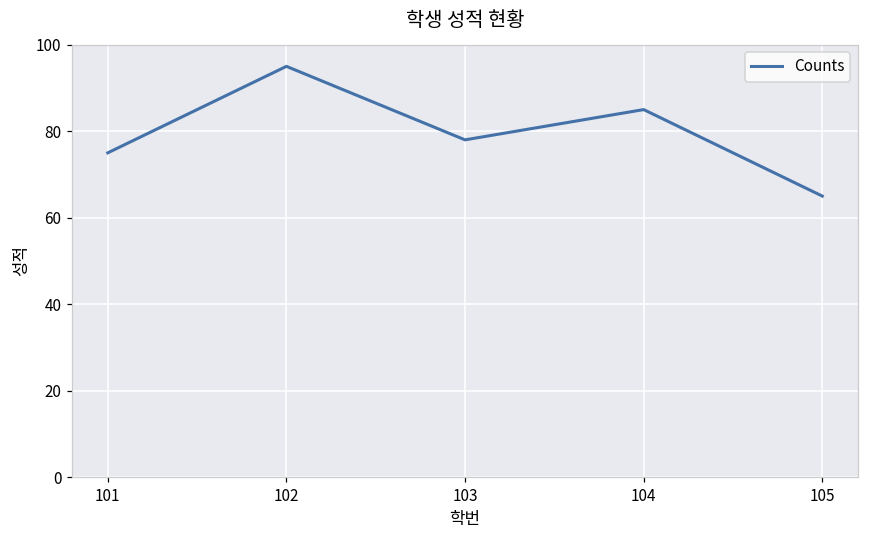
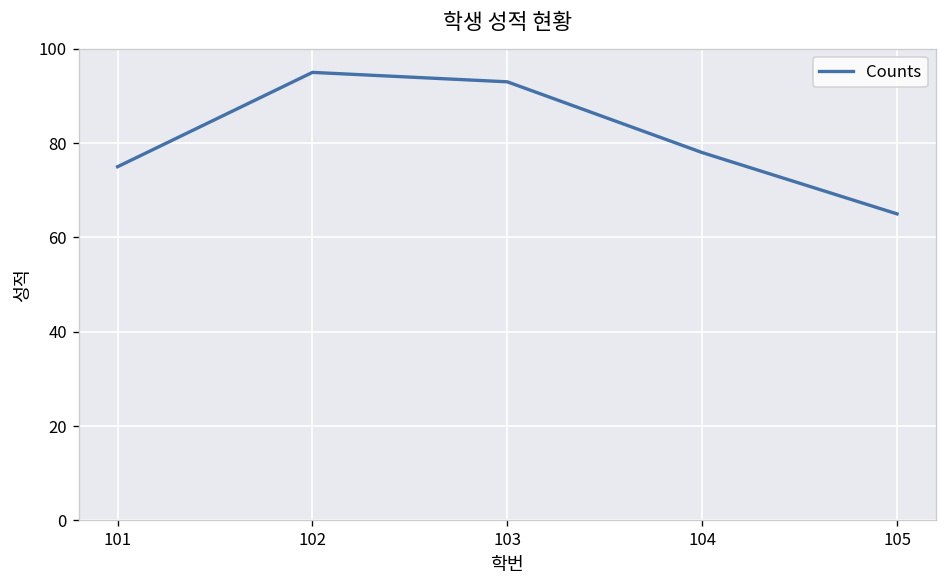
  {
    "101": 75,
    "102": 95,
-   "103": 78,
-   "104": 85,
+   "103": 93,
+   "104": 78,
    "105": 65
  }
